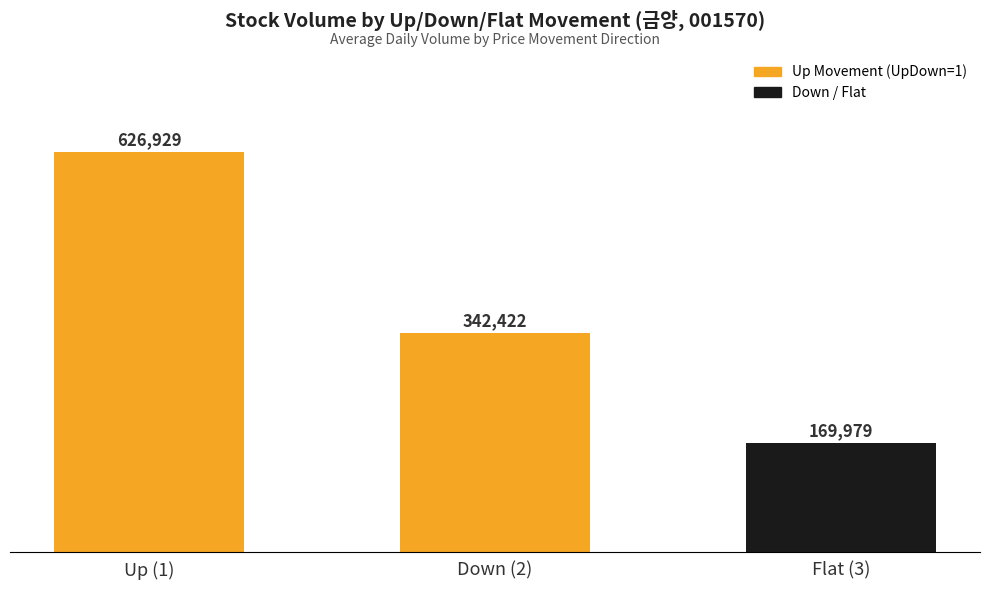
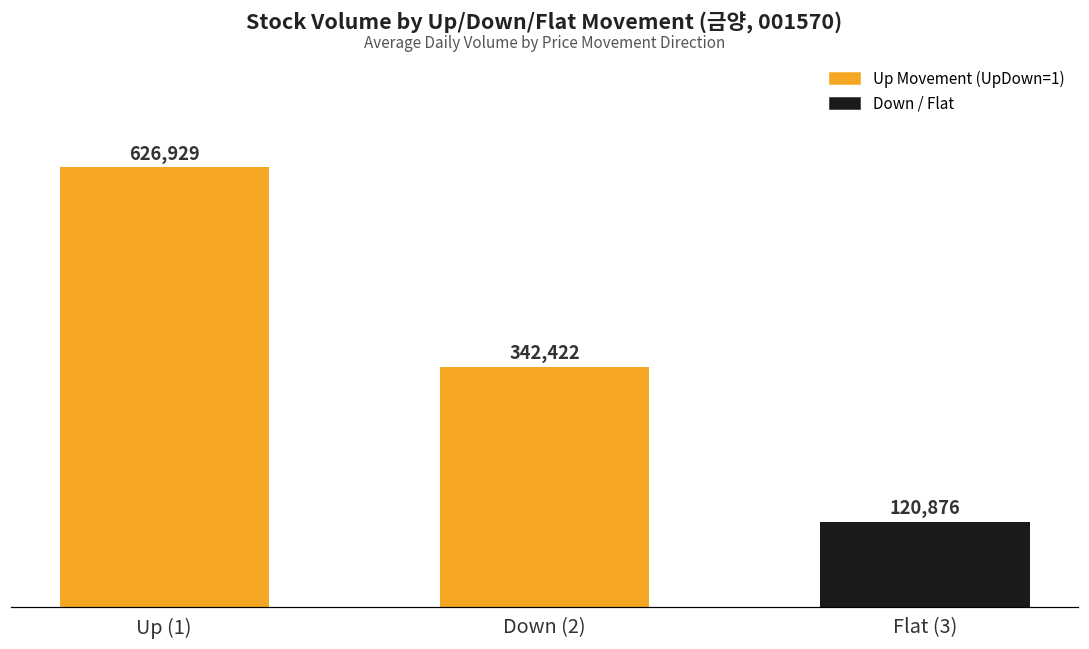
  {
    "Up (1)": "626,929",
    "Down (2)": "342,422",
-   "Flat (3)": "169,979"
+   "Flat (3)": "120,876"
  }
